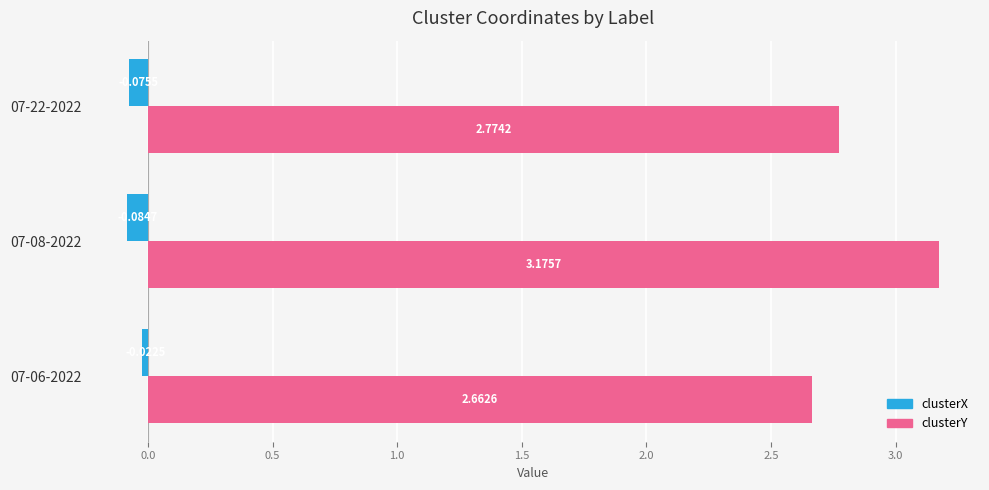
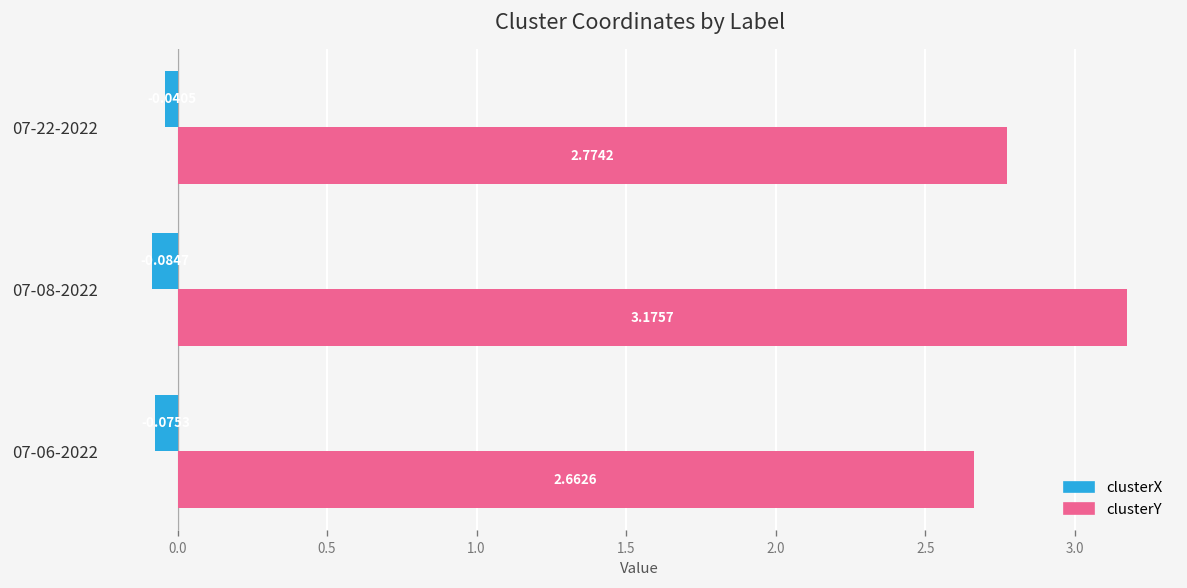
  {
    "clusterX": {
-     "07-22-2022": -0.08,
+     "07-22-2022": -0.04,
      "07-08-2022": -0.08,
-     "07-06-2022": -0.02
+     "07-06-2022": -0.08
    },
    "clusterY": {
      "07-22-2022": 2.7742,
      "07-08-2022": 3.1757,
      "07-06-2022": 2.6626
    }
  }
